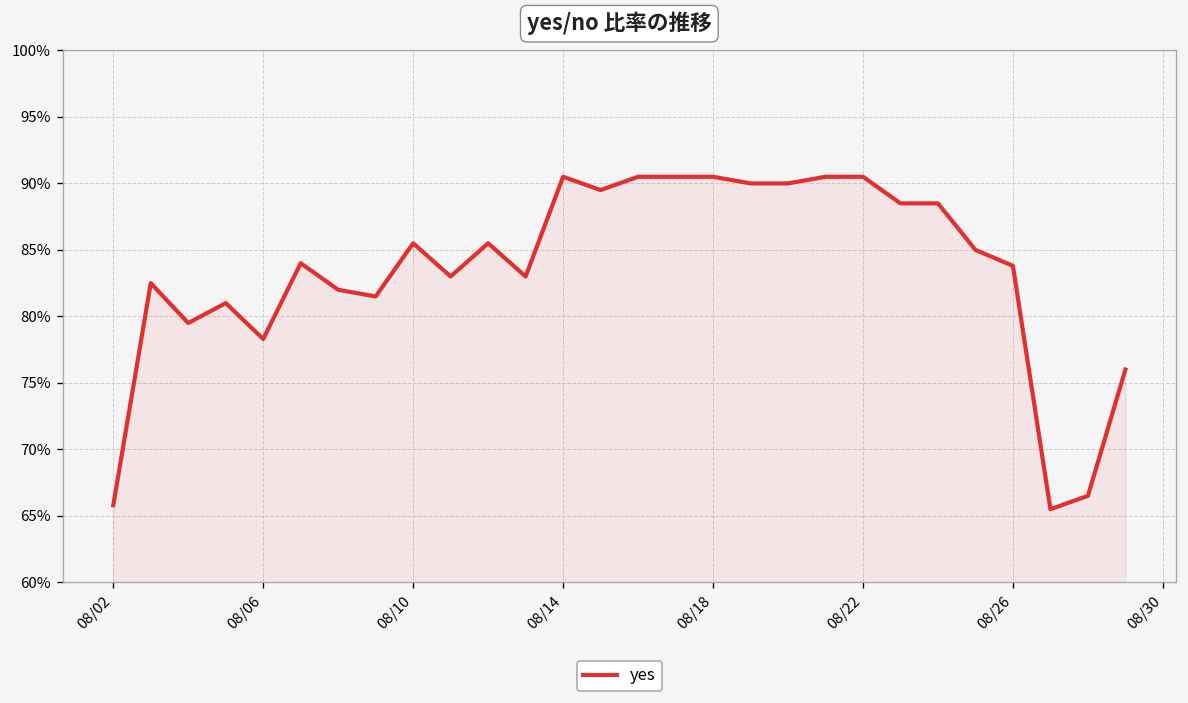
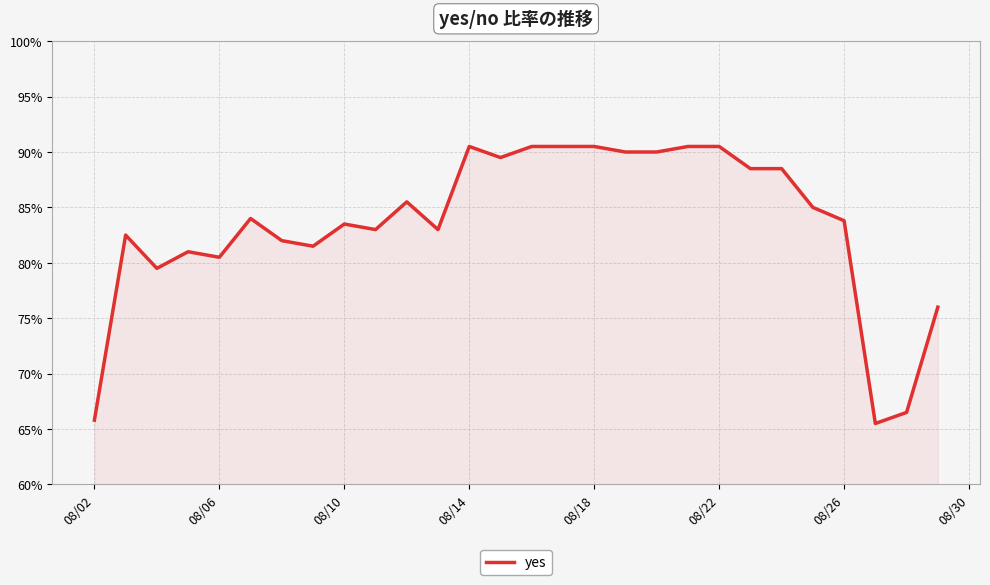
  {
    "08/02": "65.8%",
-   "08/06": "78.3%",
-   "08/10": "85.5%",
+   "08/06": "80.5%",
+   "08/10": "83.5%",
    "08/14": "90.5%",
    "08/18": "90.5%",
    "08/22": "90.5%",
    "08/26": "83.8%"
  }
